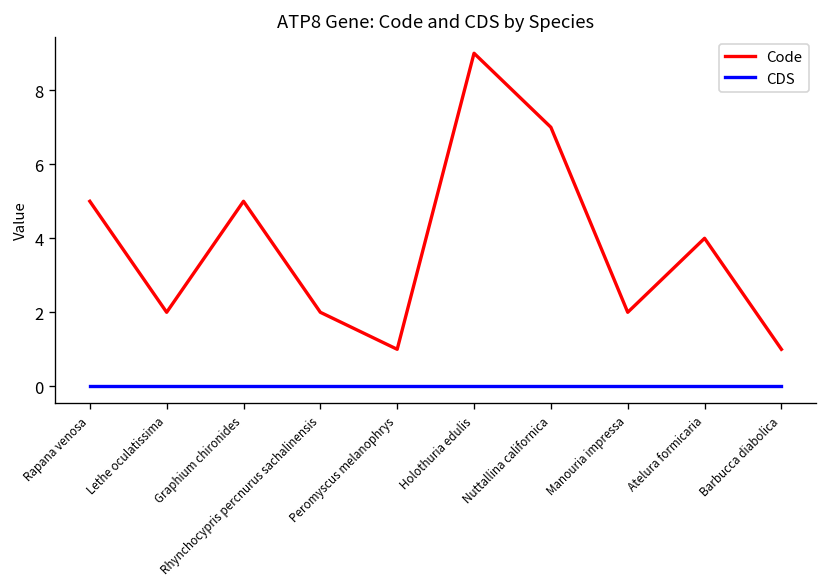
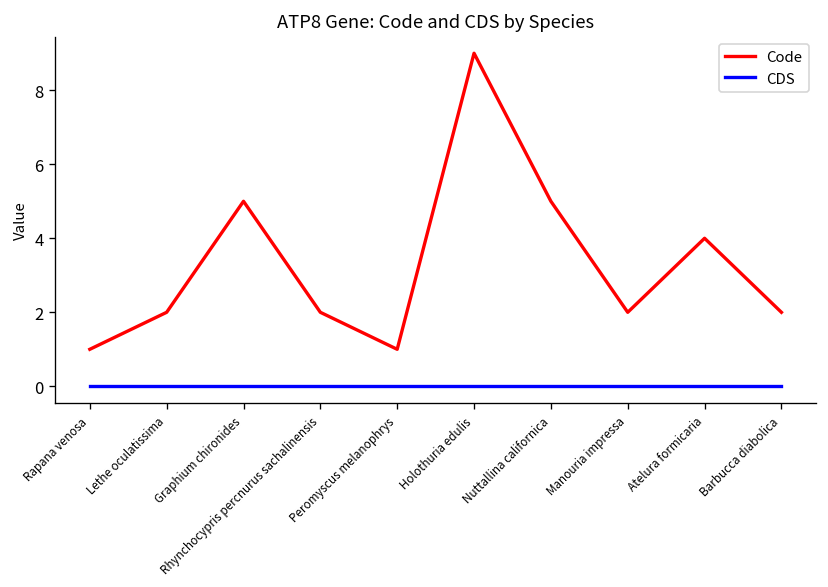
  {
    "Code": {
-     "Rapana venosa": 5,
+     "Rapana venosa": 1,
      "Lethe oculatissima": 2,
      "Graphium chironides": 5,
      "Rhynchocypris percnurus sachalinensis": 2,
      "Peromyscus melanophrys": 1,
      "Holothuria edulis": 9,
-     "Nuttallina californica": 7,
+     "Nuttallina californica": 5,
      "Manouria impressa": 2,
      "Atelura formicaria": 4,
-     "Barbucca diabolica": 1
+     "Barbucca diabolica": 2
    },
    "CDS": {
      "Rapana venosa": 0,
      "Lethe oculatissima": 0,
      "Graphium chironides": 0,
      "Rhynchocypris percnurus sachalinensis": 0,
      "Peromyscus melanophrys": 0,
      "Holothuria edulis": 0,
      "Nuttallina californica": 0,
      "Manouria impressa": 0,
      "Atelura formicaria": 0,
      "Barbucca diabolica": 0
    }
  }
